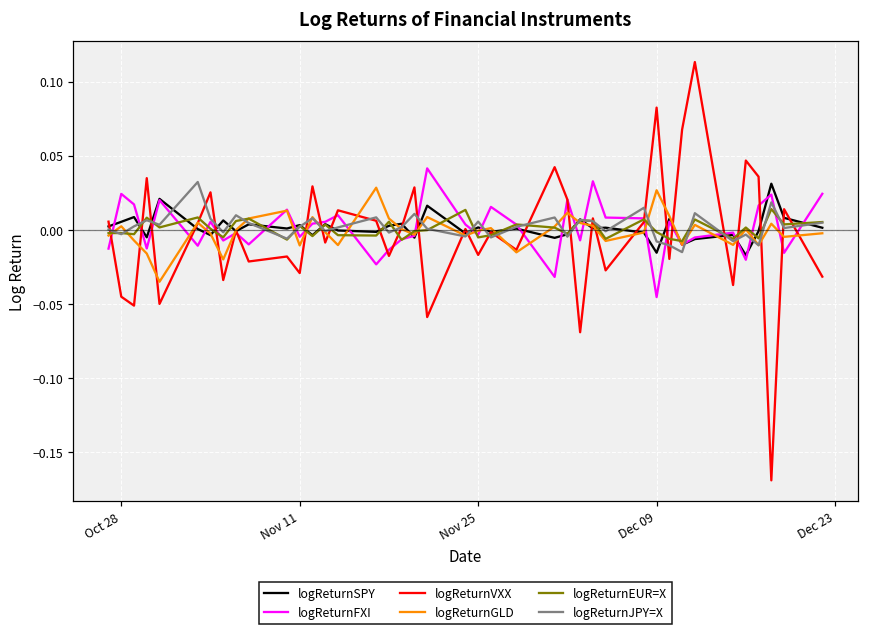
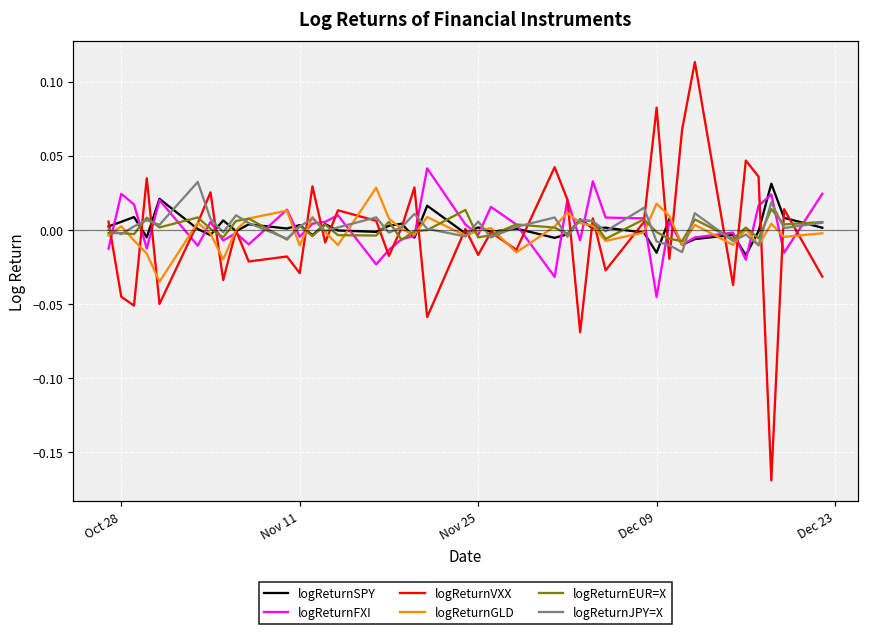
  {
    "logReturnSPY": {
      "Oct 28": 0.006,
      "Nov 25": 0.002,
      "Dec 09": -0.015
    },
    "logReturnFXI": {
      "Oct 28": 0.024,
      "Nov 11": -0.005,
      "Dec 09": -0.045
    },
    "logReturnVXX": {
      "Oct 28": -0.045,
      "Nov 11": -0.029,
      "Nov 25": -0.017,
      "Dec 09": 0.083
    },
    "logReturnGLD": {
      "Oct 28": 0.003,
      "Nov 11": -0.010,
      "Nov 25": 0.000,
-     "Dec 09": 0.027
+     "Dec 09": 0.018
    },
    "logReturnEUR=X": {
      "Dec 09": -0.001
    },
    "logReturnJPY=X": {
      "Nov 25": 0.006,
      "Dec 09": -0.008
    }
  }
